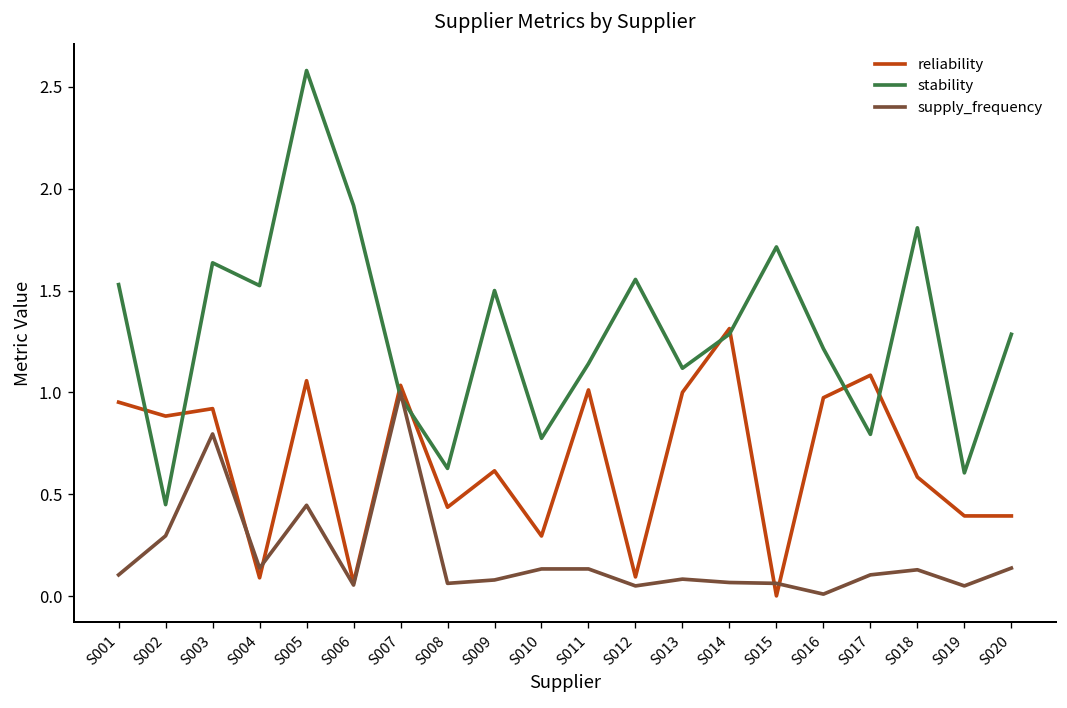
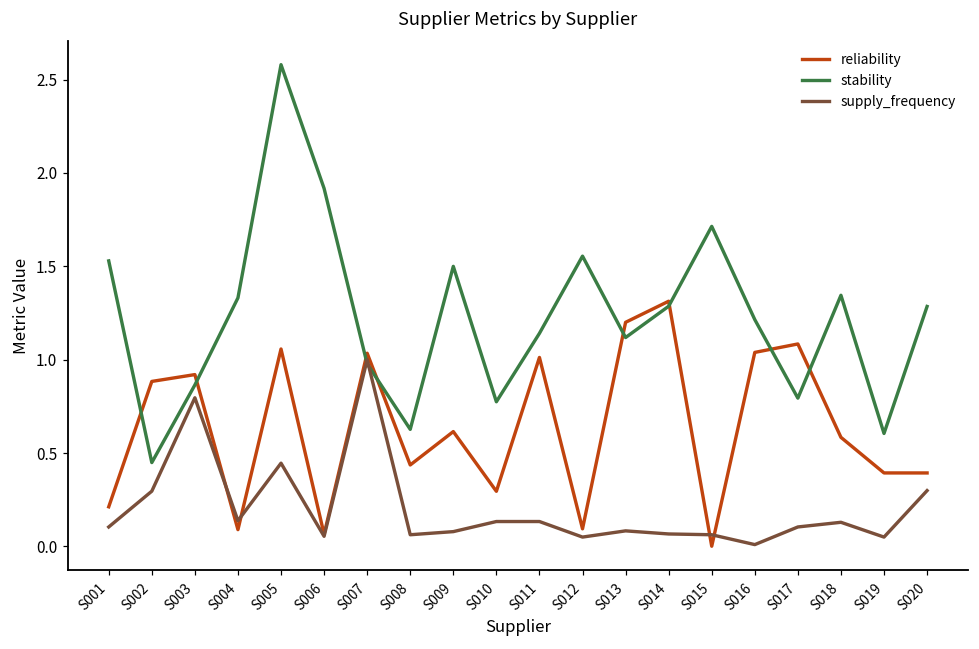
  {
    "reliability": {
-     "S001": 0.95,
+     "S001": 0.21,
      "S002": 0.88,
      "S003": 0.92,
      "S004": 0.09,
      "S005": 1.06,
      "S007": 1.03,
      "S008": 0.44,
      "S009": 0.61,
      "S010": 0.30,
      "S011": 1.01,
      "S012": 0.09,
-     "S013": 1.0,
+     "S013": 1.2,
      "S014": 1.31,
      "S015": 0.00,
-     "S016": 0.97,
+     "S016": 1.04,
      "S017": 1.08,
      "S018": 0.58,
      "S019": 0.39,
      "S020": 0.39
    },
    "stability": {
      "S001": 1.53,
      "S002": 0.45,
-     "S003": 1.64,
-     "S004": 1.52,
+     "S003": 0.86,
+     "S004": 1.33,
      "S005": 2.58,
      "S006": 1.92,
      "S007": 0.98,
      "S008": 0.63,
      "S009": 1.50,
      "S010": 0.77,
      "S011": 1.14,
      "S012": 1.55,
      "S013": 1.12,
      "S014": 1.29,
      "S015": 1.71,
      "S016": 1.21,
      "S017": 0.79,
-     "S018": 1.81,
+     "S018": 1.34,
      "S019": 0.60,
      "S020": 1.28
    },
    "supply_frequency": {
      "S001": 0.10,
      "S002": 0.30,
      "S003": 0.80,
      "S004": 0.14,
      "S005": 0.45,
      "S007": 1.00,
      "S008": 0.06,
      "S009": 0.08,
      "S010": 0.13,
      "S011": 0.13,
      "S012": 0.05,
      "S013": 0.08,
      "S014": 0.07,
      "S015": 0.06,
      "S016": 0.01,
      "S017": 0.10,
      "S018": 0.13,
      "S019": 0.05,
-     "S020": 0.14
+     "S020": 0.30
    }
  }
